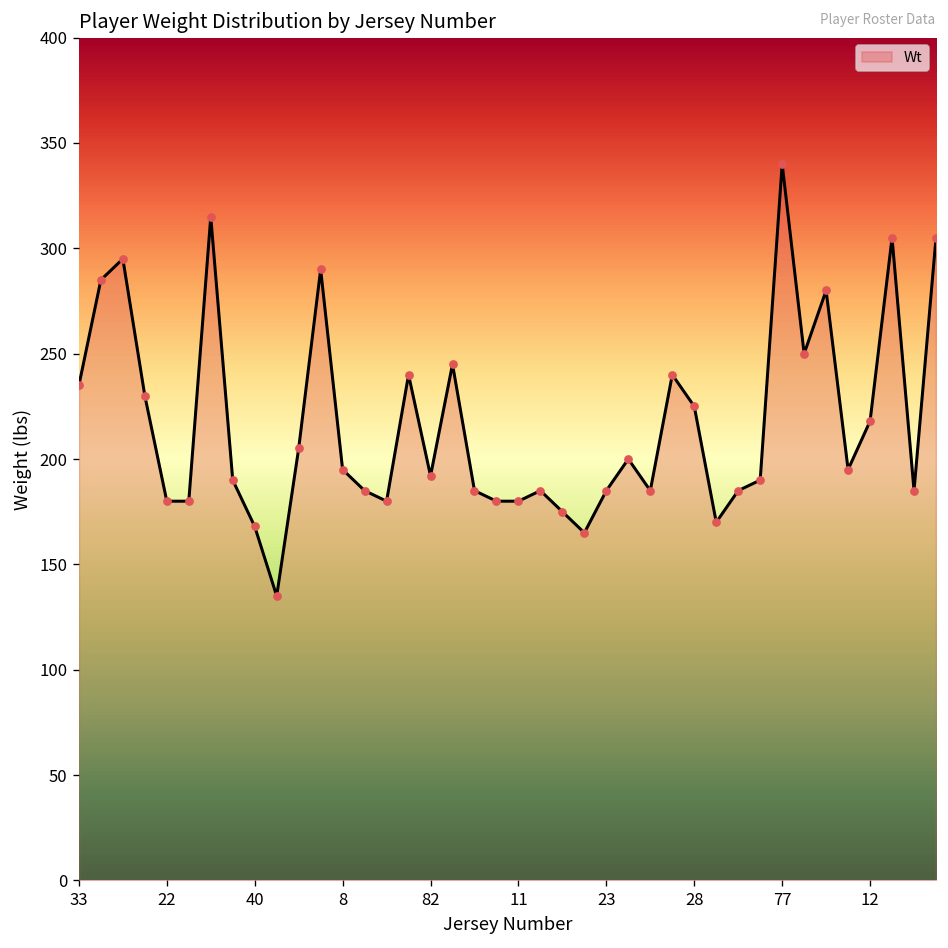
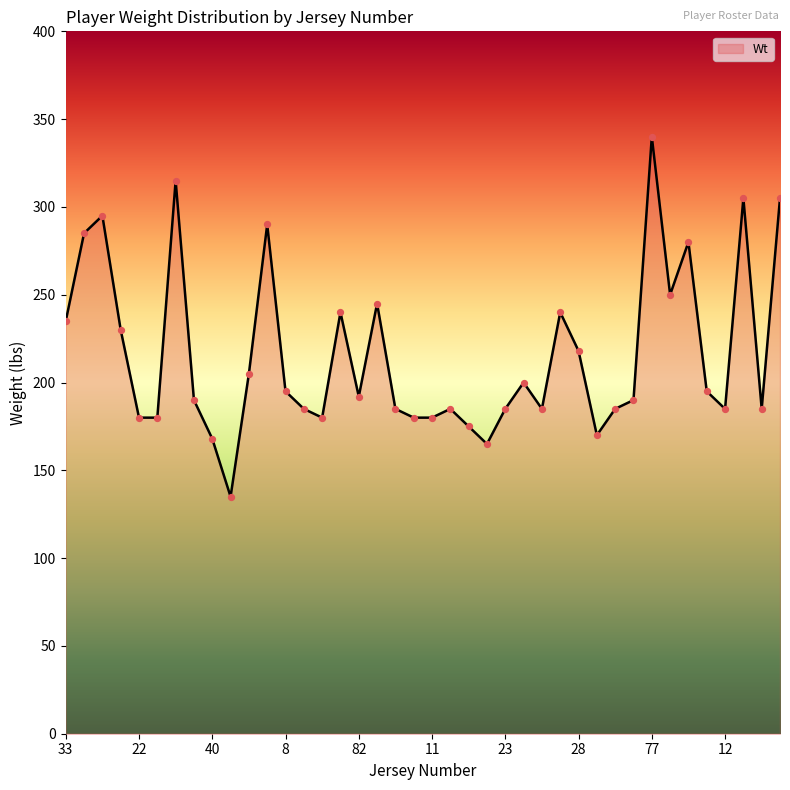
  {
    "40": 168,
    "8": 195,
    "82": 192,
-   "28": 225,
+   "28": 218,
    "77": 340,
-   "12": 218
+   "12": 185
  }
